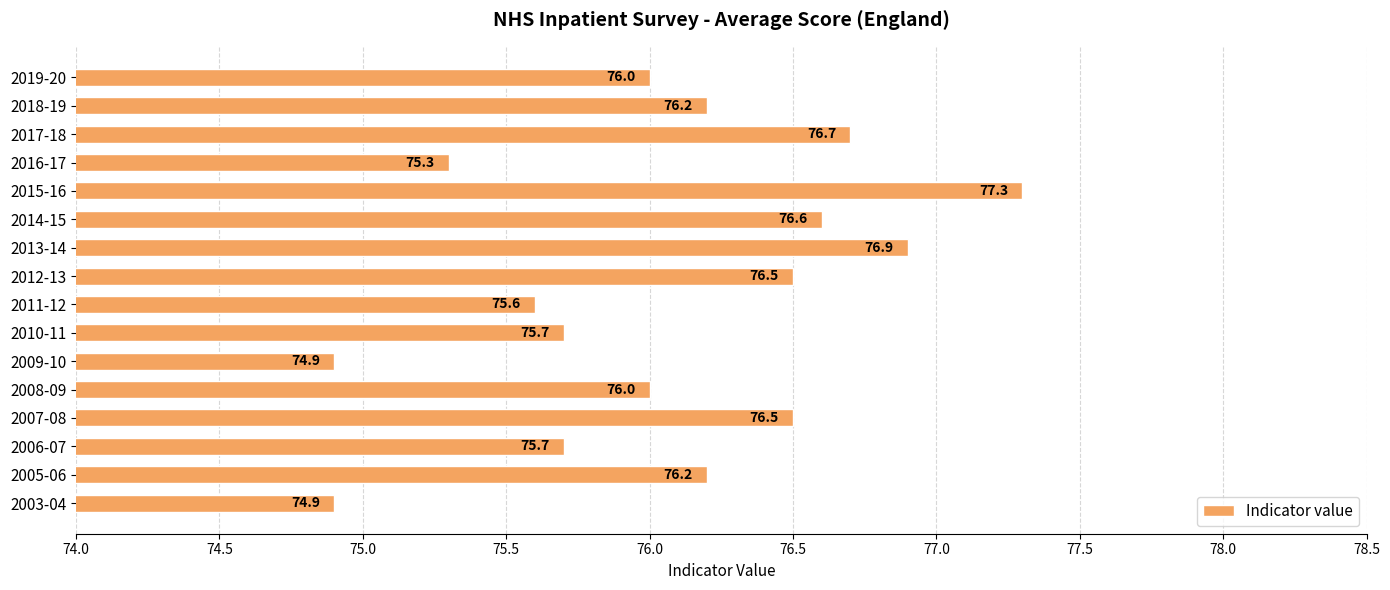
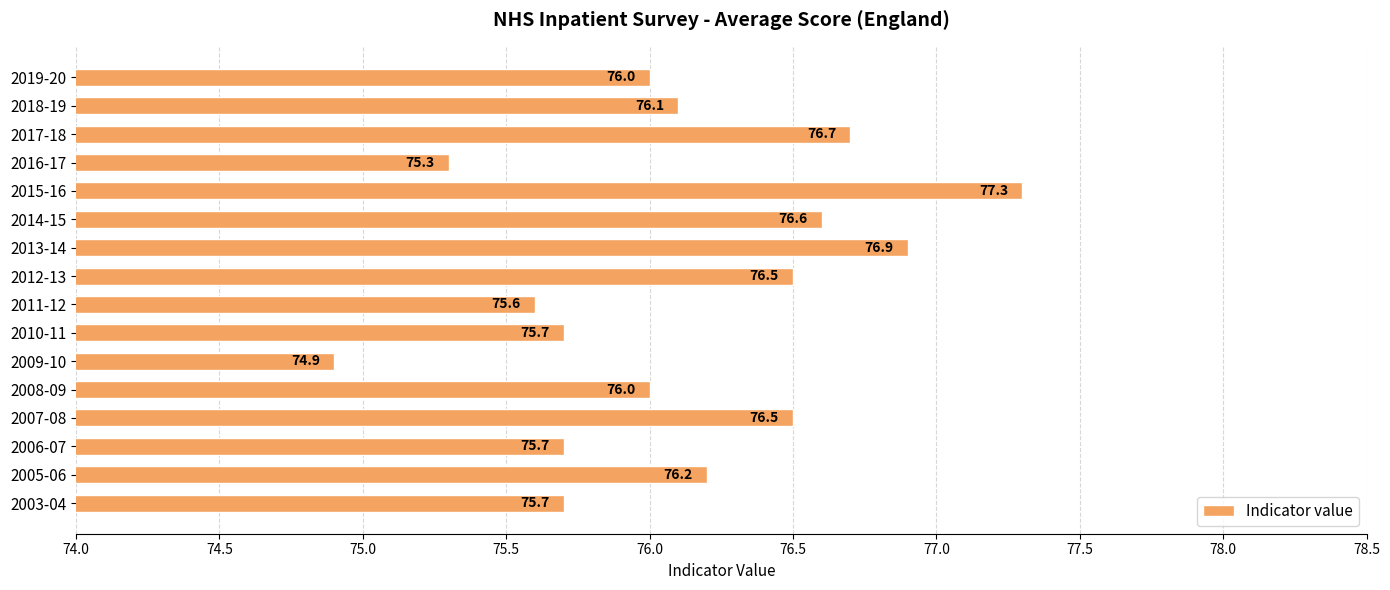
  {
    "2019-20": 76.0,
-   "2018-19": 76.2,
+   "2018-19": 76.1,
    "2017-18": 76.7,
    "2016-17": 75.3,
    "2015-16": 77.3,
    "2014-15": 76.6,
    "2013-14": 76.9,
    "2012-13": 76.5,
    "2011-12": 75.6,
    "2010-11": 75.7,
    "2009-10": 74.9,
    "2008-09": 76.0,
    "2007-08": 76.5,
    "2006-07": 75.7,
    "2005-06": 76.2,
-   "2003-04": 74.9
+   "2003-04": 75.7
  }
